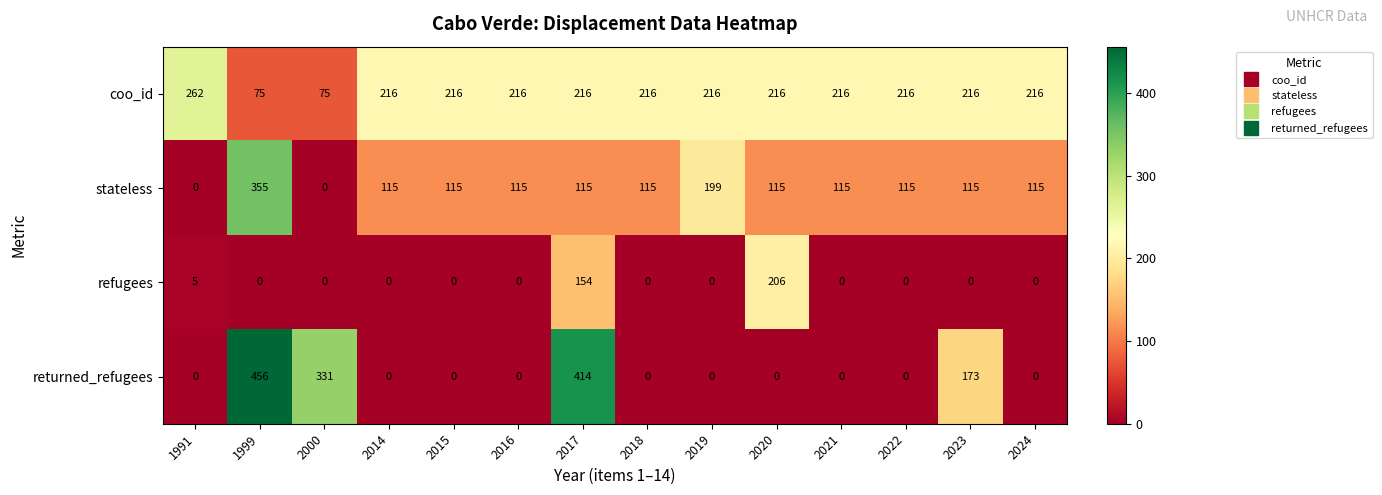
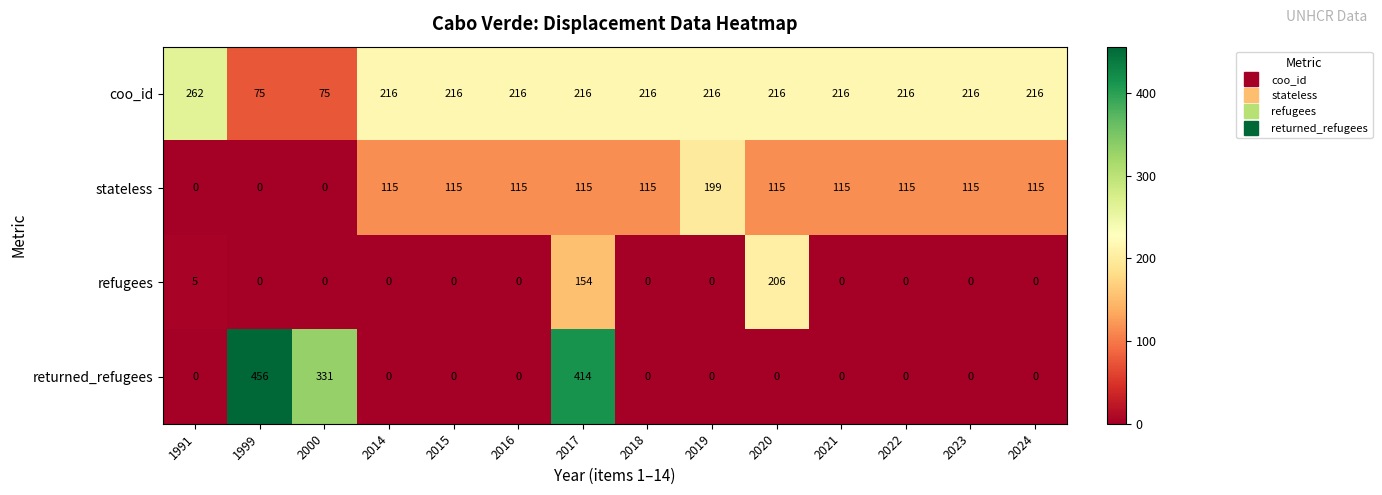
  {
    "coo_id": {
      "1991": 262,
      "1999": 75,
      "2000": 75,
      "2014": 216,
      "2015": 216,
      "2016": 216,
      "2017": 216,
      "2018": 216,
      "2019": 216,
      "2020": 216,
      "2021": 216,
      "2022": 216,
      "2023": 216,
      "2024": 216
    },
    "stateless": {
      "1991": 0,
-     "1999": 355,
+     "1999": 0,
      "2000": 0,
      "2014": 115,
      "2015": 115,
      "2016": 115,
      "2017": 115,
      "2018": 115,
      "2019": 199,
      "2020": 115,
      "2021": 115,
      "2022": 115,
      "2023": 115,
      "2024": 115
    },
    "refugees": {
      "1991": 5,
      "1999": 0,
      "2000": 0,
      "2014": 0,
      "2015": 0,
      "2016": 0,
      "2017": 154,
      "2018": 0,
      "2019": 0,
      "2020": 206,
      "2021": 0,
      "2022": 0,
      "2023": 0,
      "2024": 0
    },
    "returned_refugees": {
      "1991": 0,
      "1999": 456,
      "2000": 331,
      "2014": 0,
      "2015": 0,
      "2016": 0,
      "2017": 414,
      "2018": 0,
      "2019": 0,
      "2020": 0,
      "2021": 0,
      "2022": 0,
-     "2023": 173,
+     "2023": 0,
      "2024": 0
    }
  }
